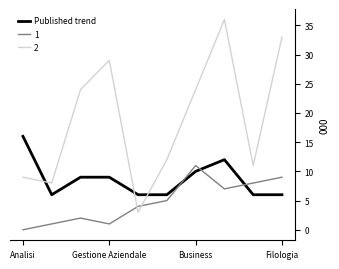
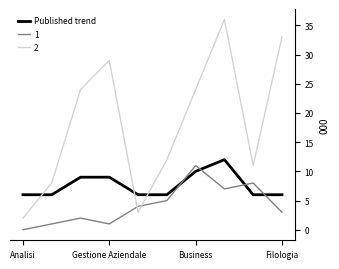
  {
    "Published trend": {
-     "Analisi": 16,
+     "Analisi": 6,
      "Gestione Aziendale": 9,
      "Business": 10,
      "Filologia": 6
    },
    "1": {
      "Analisi": 0,
      "Gestione Aziendale": 1,
      "Business": 11,
-     "Filologia": 9
+     "Filologia": 3
    },
    "2": {
-     "Analisi": 9,
+     "Analisi": 2,
      "Gestione Aziendale": 29,
      "Business": 24,
      "Filologia": 33
    }
  }
